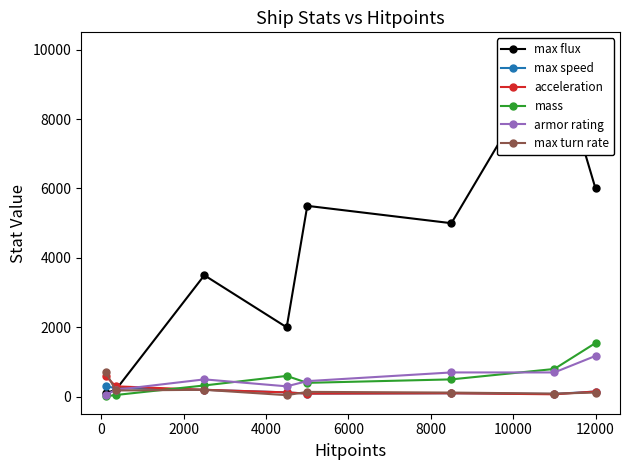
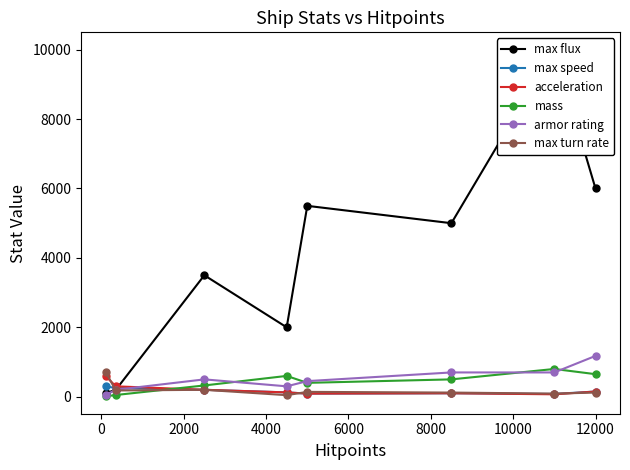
  {
    "max flux": {
      "12000": 6000
    },
    "mass": {
-     "12000": 1500
+     "12000": 700
    },
    "armor rating": {
      "12000": 1200
    }
  }
